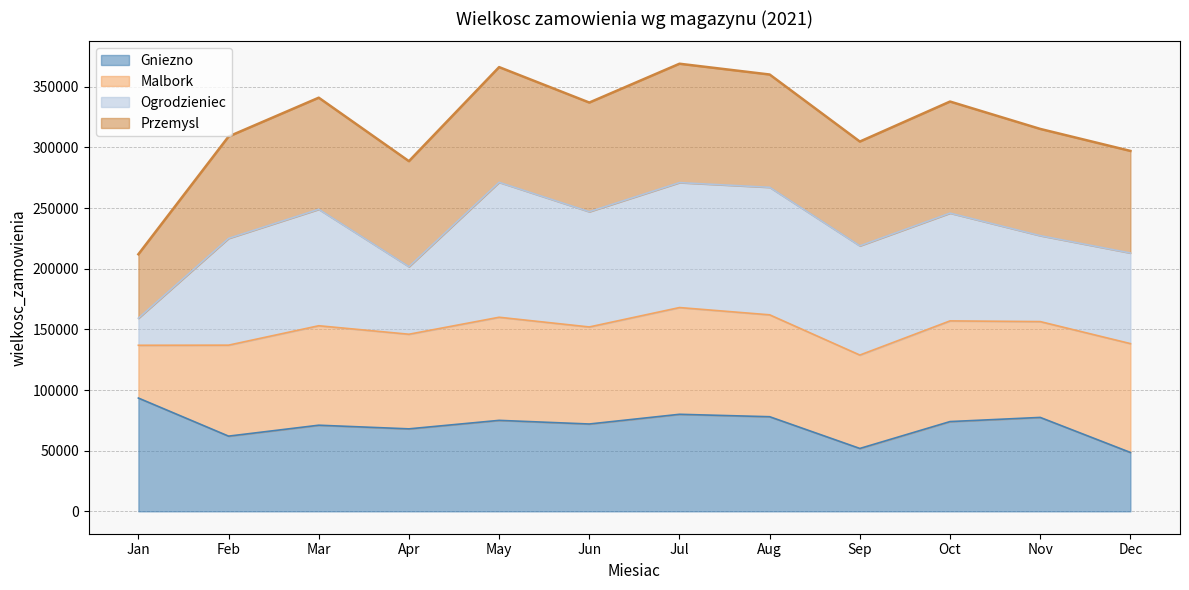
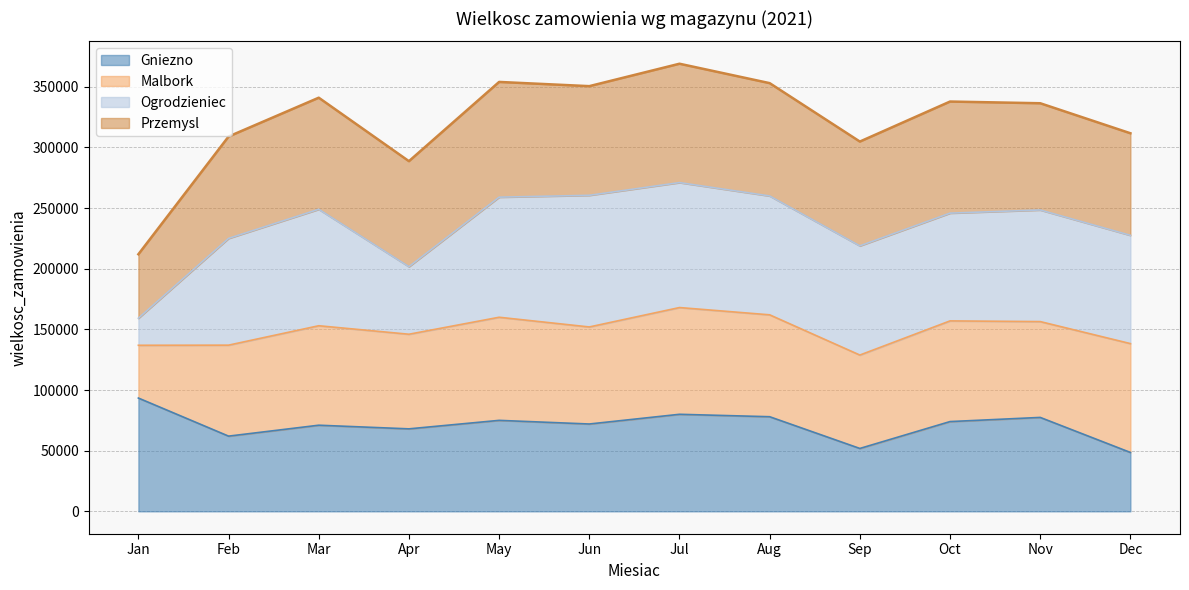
  {
    "Gniezno": {
      "Jan": 93000,
      "Feb": 62000,
      "Mar": 71000,
      "Apr": 68000,
      "May": 75000,
      "Jun": 72000,
      "Jul": 80000,
      "Aug": 78000,
      "Sep": 52000,
      "Oct": 74000,
      "Nov": 77000,
      "Dec": 49000
    },
    "Ogrodzieniec": {
      "Jan": 22000,
      "Feb": 88000,
      "Mar": 96000,
      "Apr": 56000,
-     "May": 111000,
-     "Jun": 95000,
+     "May": 99000,
+     "Jun": 109000,
      "Jul": 103000,
-     "Aug": 105000,
+     "Aug": 98000,
      "Sep": 90000,
      "Oct": 89000,
-     "Nov": 71000,
-     "Dec": 75000
+     "Nov": 92000,
+     "Dec": 89000
    }
  }
